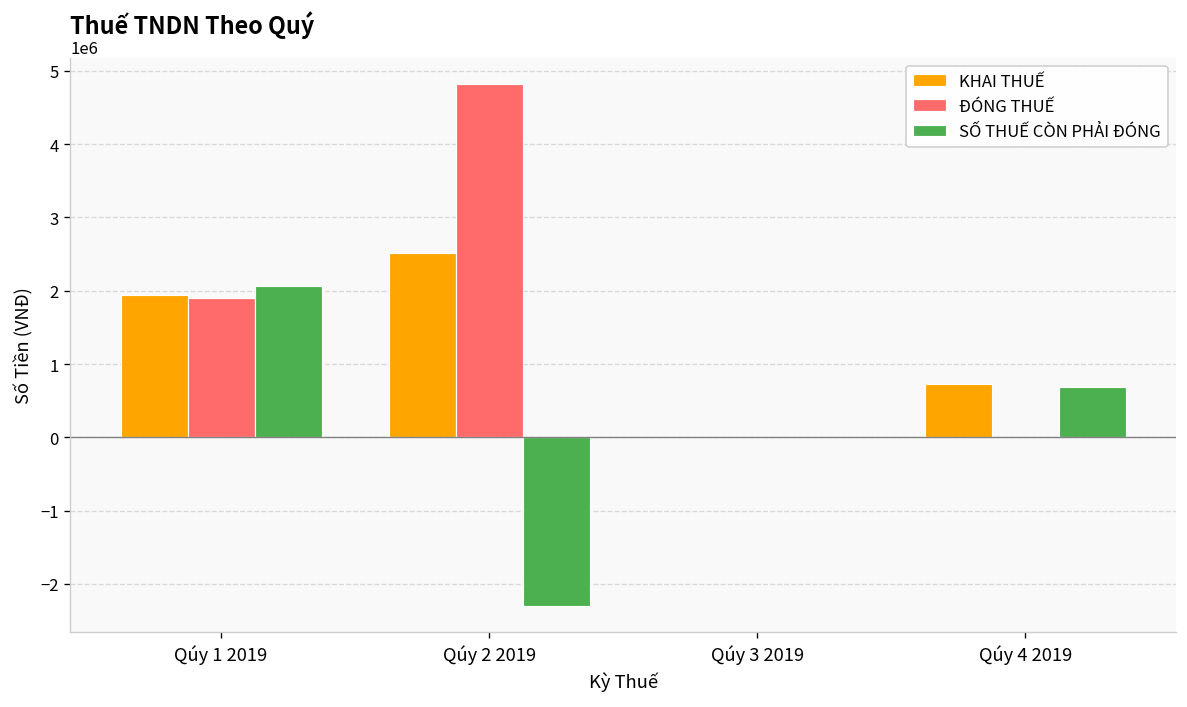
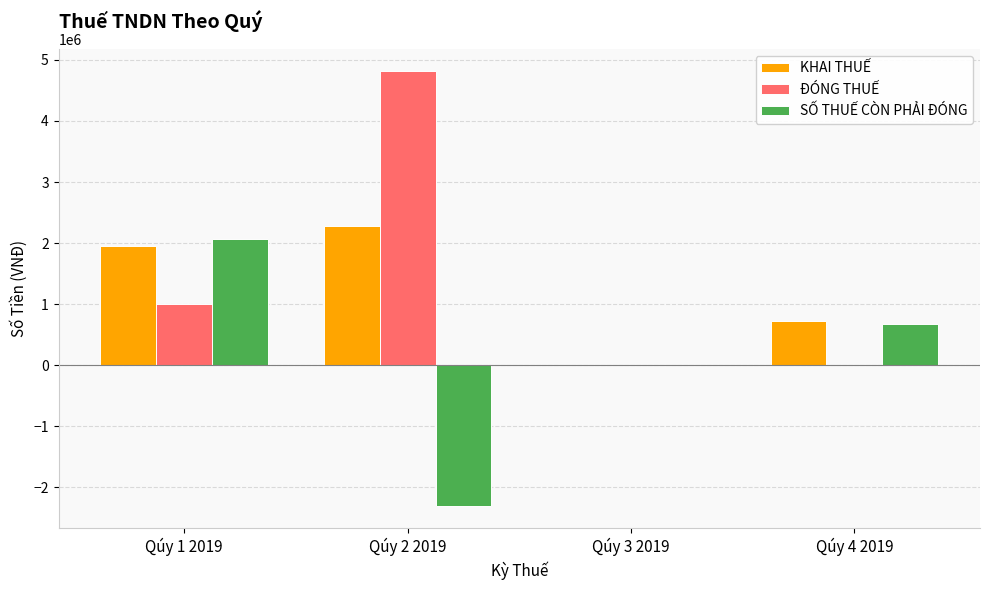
  {
    "KHAI THUẾ": {
      "Qúy 1 2019": 1900000,
-     "Qúy 2 2019": 2500000,
+     "Qúy 2 2019": 2300000,
      "Qúy 3 2019": 0,
      "Qúy 4 2019": 700000
    },
    "ĐÓNG THUẾ": {
-     "Qúy 1 2019": 1900000,
+     "Qúy 1 2019": 1000000,
      "Qúy 2 2019": 4800000,
      "Qúy 3 2019": 0,
      "Qúy 4 2019": 0
    },
    "SỐ THUẾ CÒN PHẢI ĐÓNG": {
      "Qúy 1 2019": 2100000,
      "Qúy 2 2019": -2300000,
      "Qúy 3 2019": 0,
      "Qúy 4 2019": 700000
    }
  }
